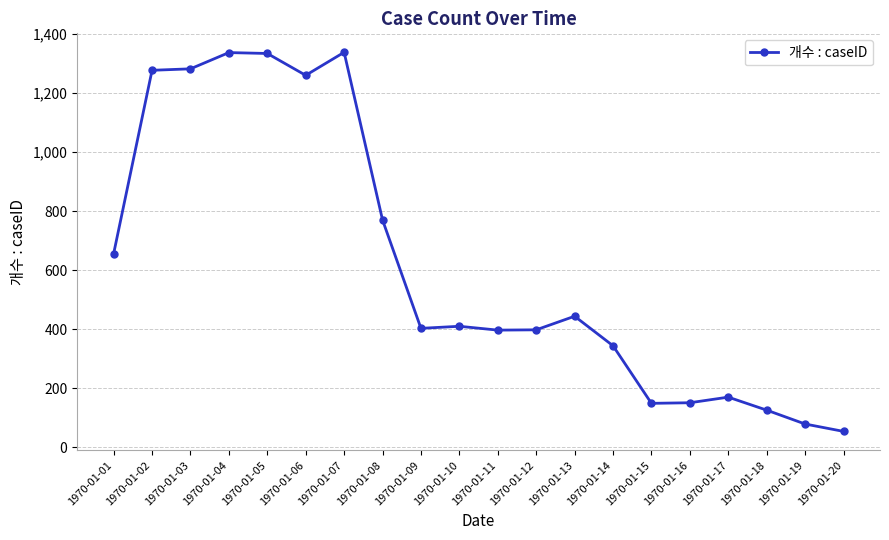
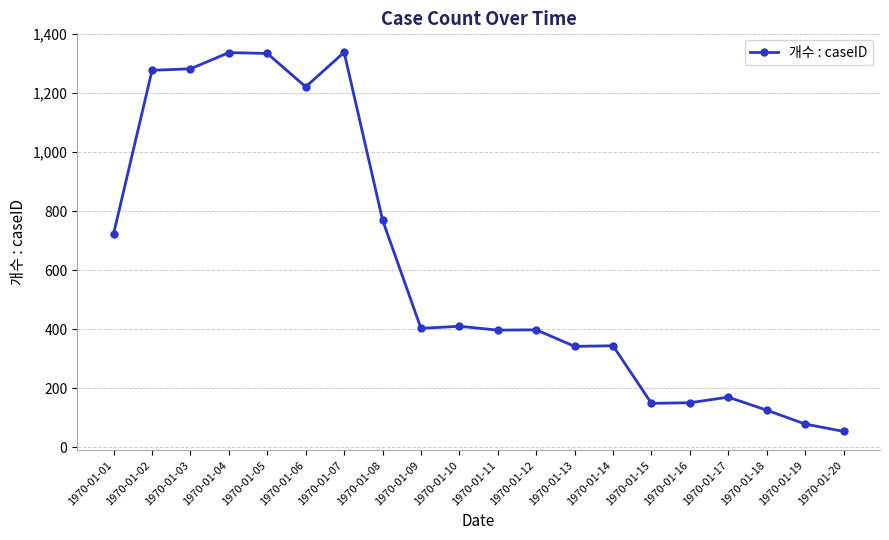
  {
-   "1970-01-01": "660",
+   "1970-01-01": "720",
    "1970-01-02": "1,280",
    "1970-01-03": "1,280",
    "1970-01-04": "1,340",
    "1970-01-05": "1,330",
-   "1970-01-06": "1,260",
+   "1970-01-06": "1,220",
    "1970-01-07": "1,340",
    "1970-01-08": "770",
    "1970-01-09": "400",
    "1970-01-10": "410",
    "1970-01-11": "400",
    "1970-01-12": "400",
-   "1970-01-13": "440",
+   "1970-01-13": "340",
    "1970-01-14": "340",
    "1970-01-15": "150",
    "1970-01-16": "150",
    "1970-01-17": "170",
    "1970-01-18": "130",
    "1970-01-19": "80",
    "1970-01-20": "50"
  }
